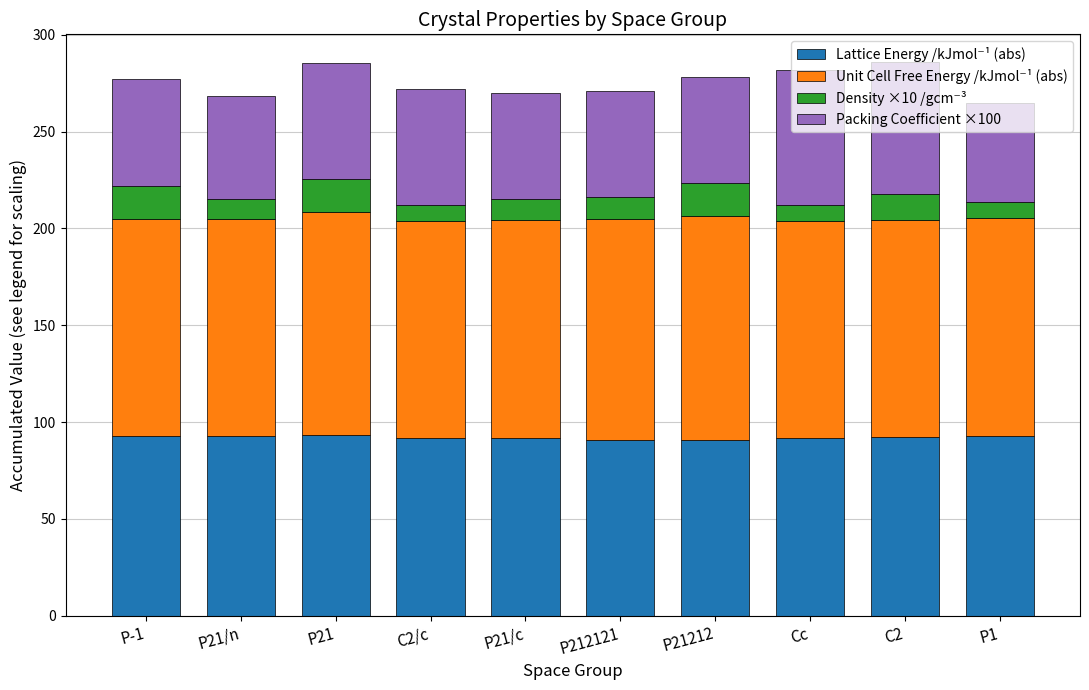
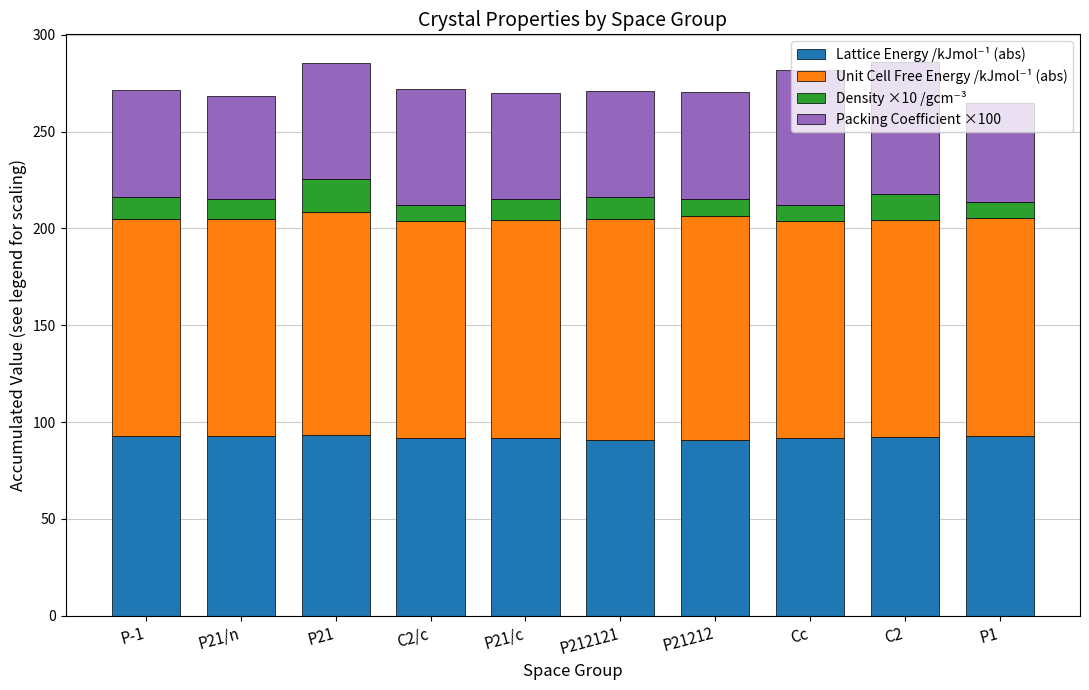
  {
    "Lattice Energy /kJmol⁻¹ (abs)": {
      "P-1": 93,
      "P21/n": 93,
      "P21": 93,
      "C2/c": 92,
      "P21/c": 92,
      "P212121": 91,
      "P21212": 91,
      "Cc": 92,
      "C2": 92,
      "P1": 93
    },
    "Unit Cell Free Energy /kJmol⁻¹ (abs)": {
      "P-1": 112,
      "P21/n": 112,
      "P21": 115,
      "C2/c": 112,
      "P21/c": 113,
      "P212121": 114,
      "P21212": 115,
      "Cc": 112,
      "C2": 112,
      "P1": 113
    },
    "Density ×10 /gcm⁻³": {
-     "P-1": 17,
+     "P-1": 12,
      "P21/n": 10,
      "P21": 17,
      "C2/c": 9,
      "P21/c": 11,
      "P212121": 11,
-     "P21212": 17,
+     "P21212": 9,
      "Cc": 9,
      "C2": 14,
      "P1": 9
    },
    "Packing Coefficient ×100": {
      "P-1": 55,
      "P21/n": 53,
      "P21": 60,
      "C2/c": 60,
      "P21/c": 55,
      "P212121": 54,
      "P21212": 55
    }
  }
